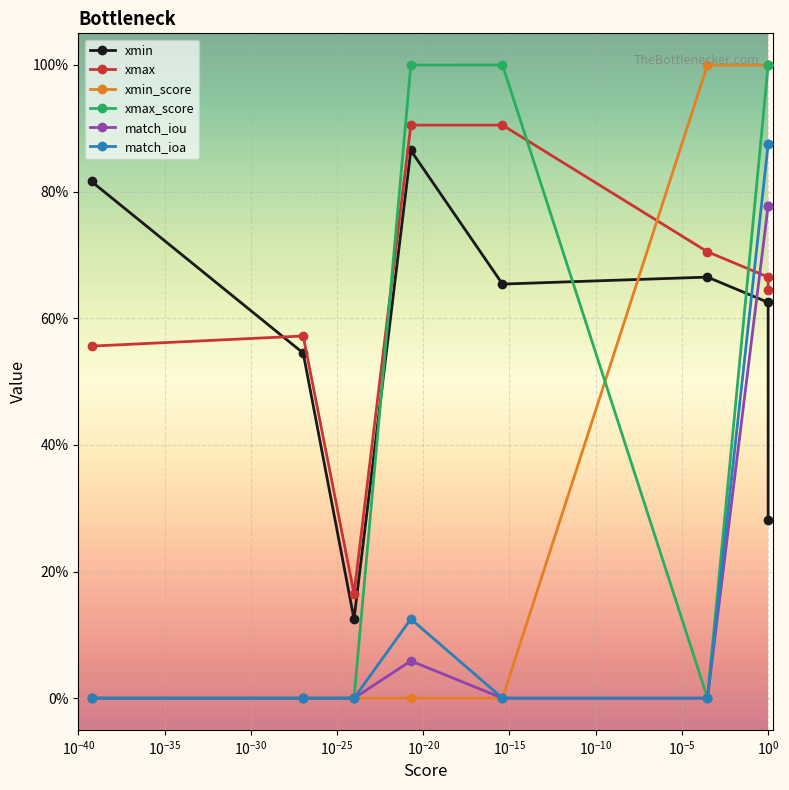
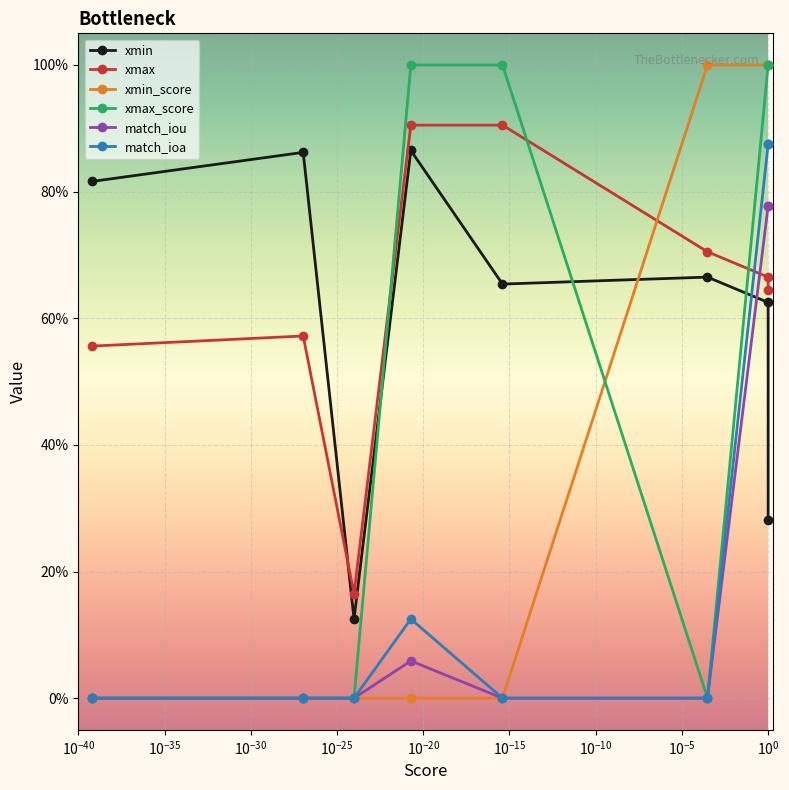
  {
    "xmin": {
      "10^-40": "82%",
-     "10^-30": "55%",
+     "10^-30": "86%",
      "10^-20": "65%",
      "10^0": "28%"
    },
    "xmax": {
      "10^-40": "56%",
      "10^-30": "57%",
      "10^-20": "91%",
      "10^0": "64%"
    },
    "xmax_score": {
      "10^-20": "100%"
    },
    "match_iou": {
      "10^0": "78%"
    },
    "match_ioa": {
      "10^0": "88%"
    }
  }
